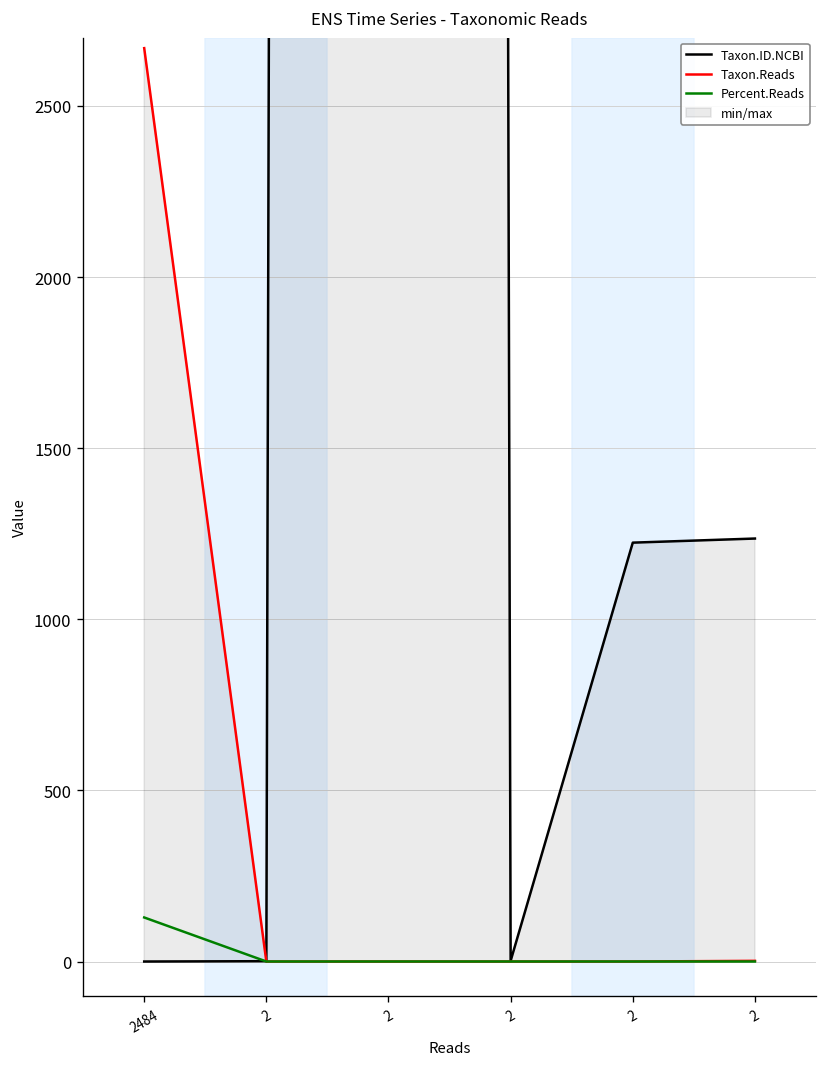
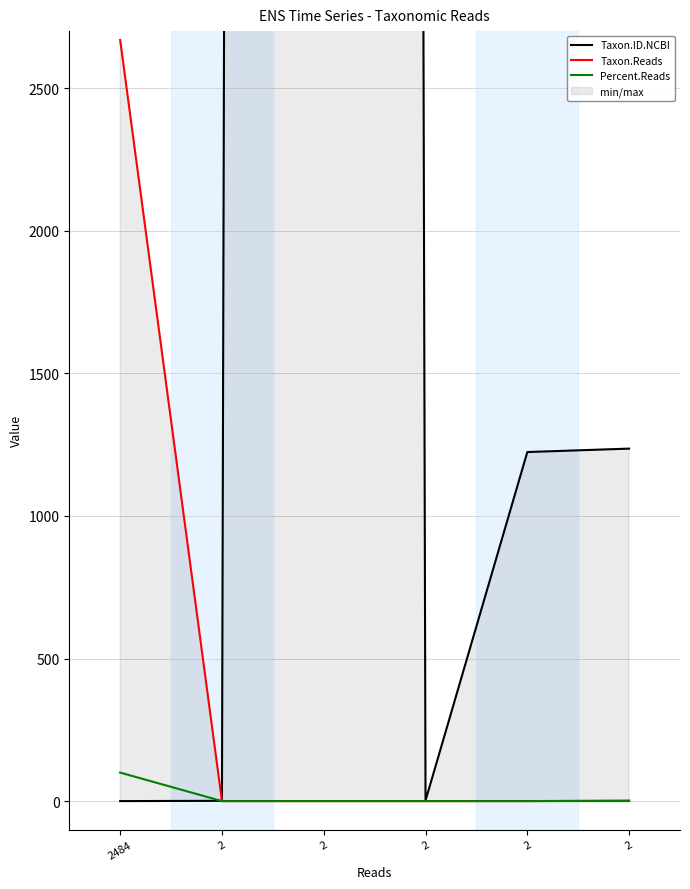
  {
    "Percent.Reads": {
-     "2484": 130
+     "2484": 100
    }
  }
